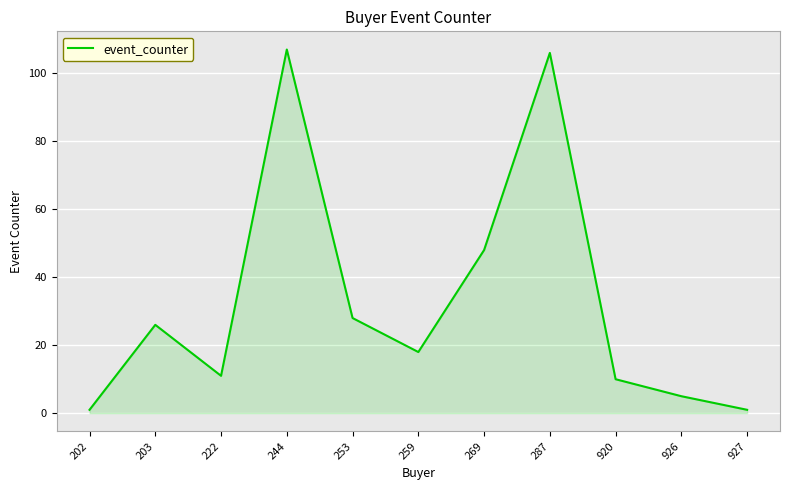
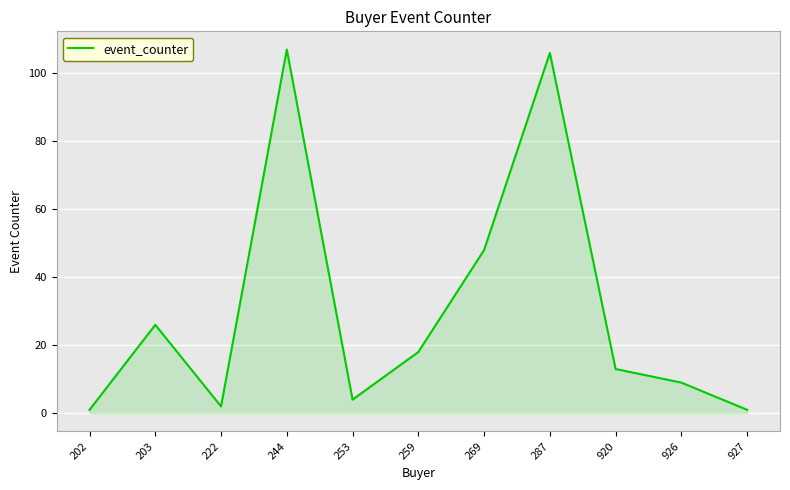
  {
    "202": 1,
    "203": 26,
-   "222": 11,
+   "222": 2,
    "244": 107,
-   "253": 28,
+   "253": 4,
    "259": 18,
    "269": 48,
    "287": 106,
-   "920": 10,
-   "926": 5,
+   "920": 13,
+   "926": 9,
    "927": 1
  }
